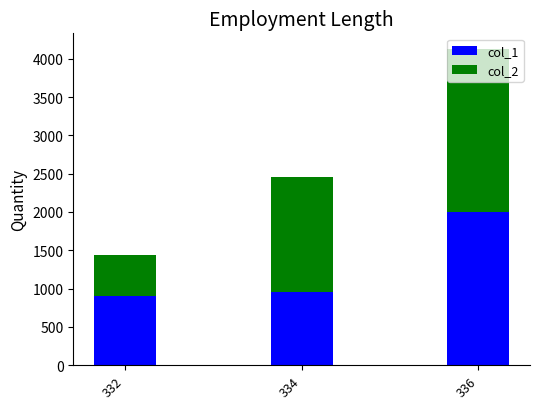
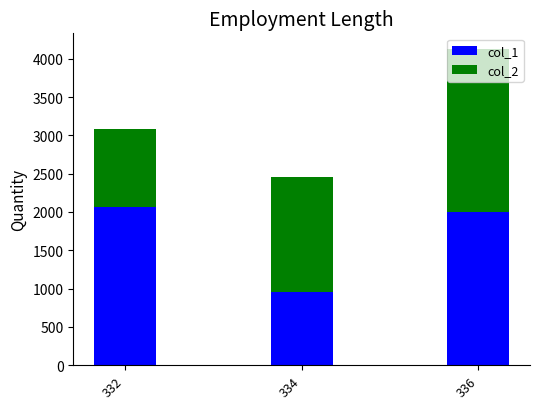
  {
    "col_1": {
-     "332": 900,
+     "332": 2100,
      "334": 1000,
      "336": 2000
    },
    "col_2": {
-     "332": 500,
+     "332": 1000,
      "334": 1500
    }
  }
